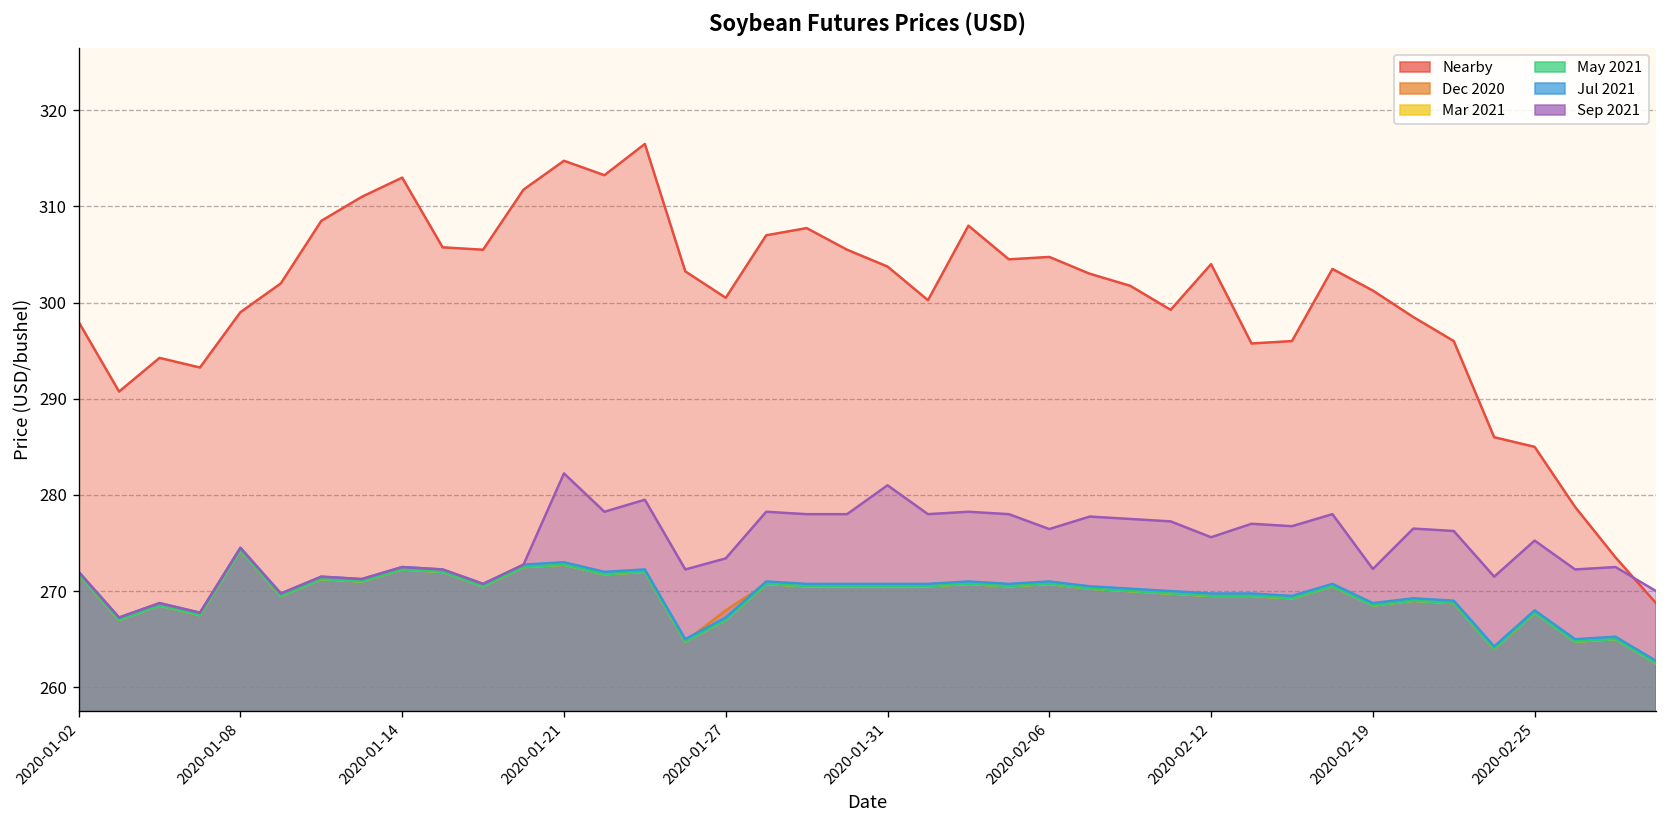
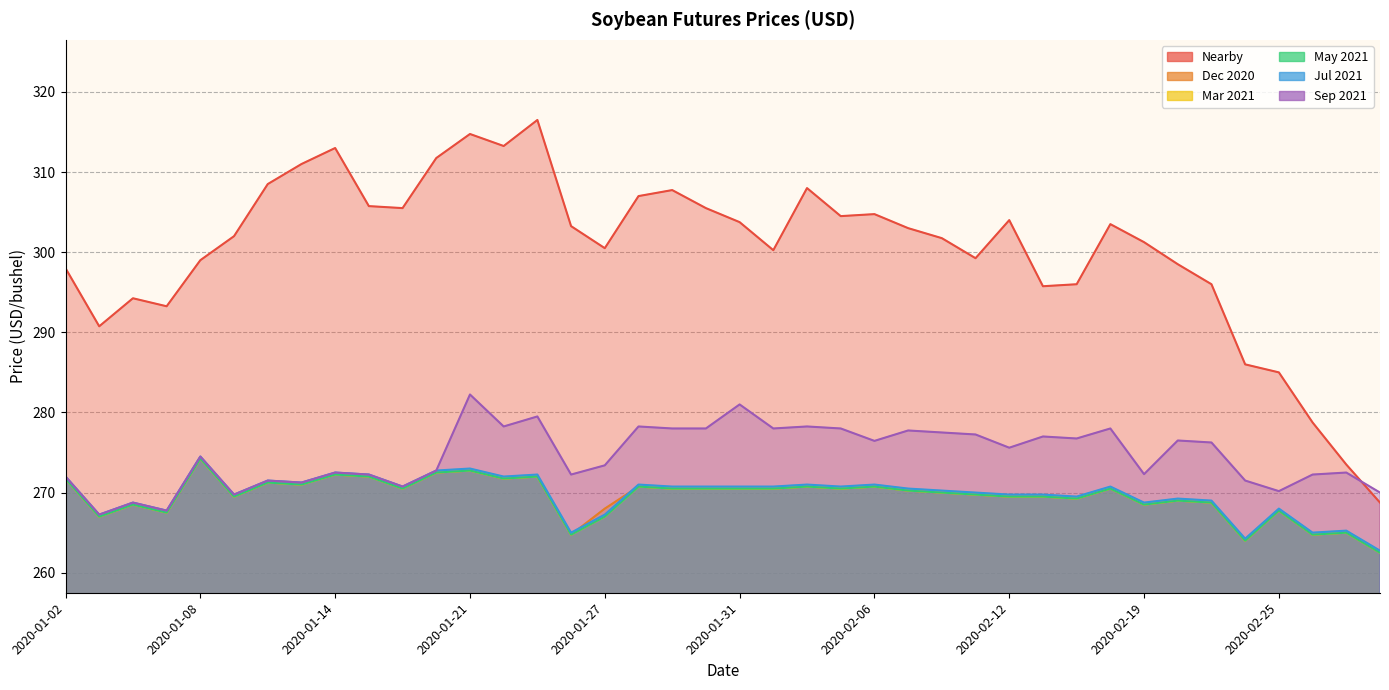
  {
    "Sep 2021": {
      "2020-01-21": 282,
      "2020-01-27": 273,
      "2020-01-31": 281,
      "2020-02-06": 276,
      "2020-02-12": 276,
      "2020-02-19": 272,
-     "2020-02-25": 275
+     "2020-02-25": 270
    }
  }
